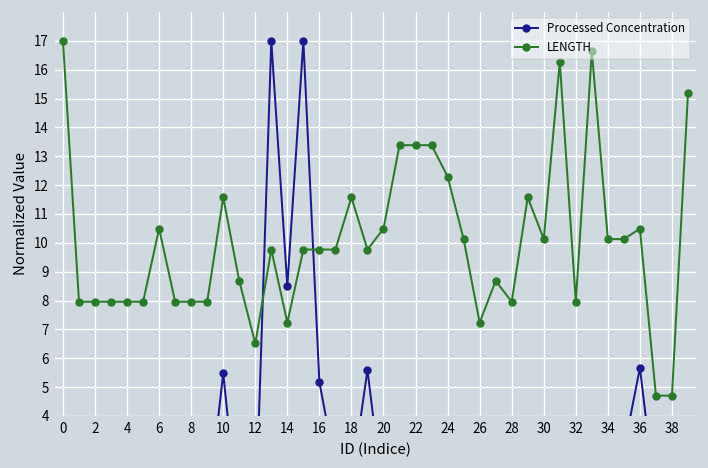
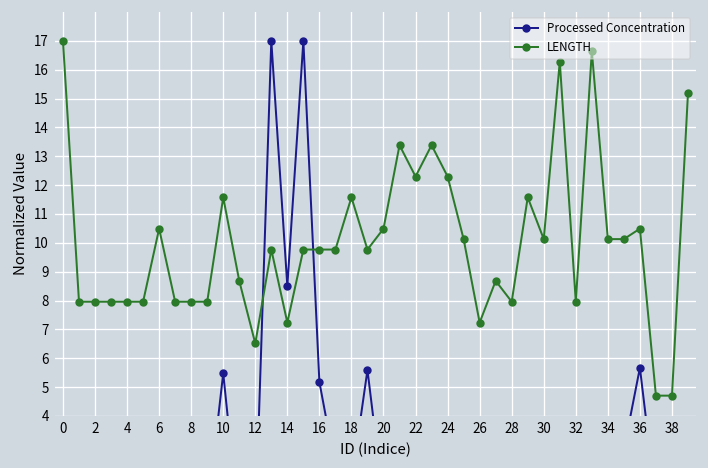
  {
    "Processed Concentration": {
      "10": 5.5,
      "14": 8.5,
      "16": 5.2,
      "36": 5.7
    },
    "LENGTH": {
      "0": 17.0,
      "2": 8.0,
      "4": 8.0,
      "6": 10.5,
      "8": 8.0,
      "10": 11.6,
      "12": 6.5,
      "14": 7.2,
      "16": 9.8,
      "18": 11.6,
      "20": 10.5,
-     "22": 13.4,
+     "22": 12.3,
      "24": 12.3,
      "26": 7.2,
      "28": 8.0,
      "30": 10.1,
      "32": 8.0,
      "34": 10.1,
      "36": 10.5,
      "38": 4.7
    }
  }
